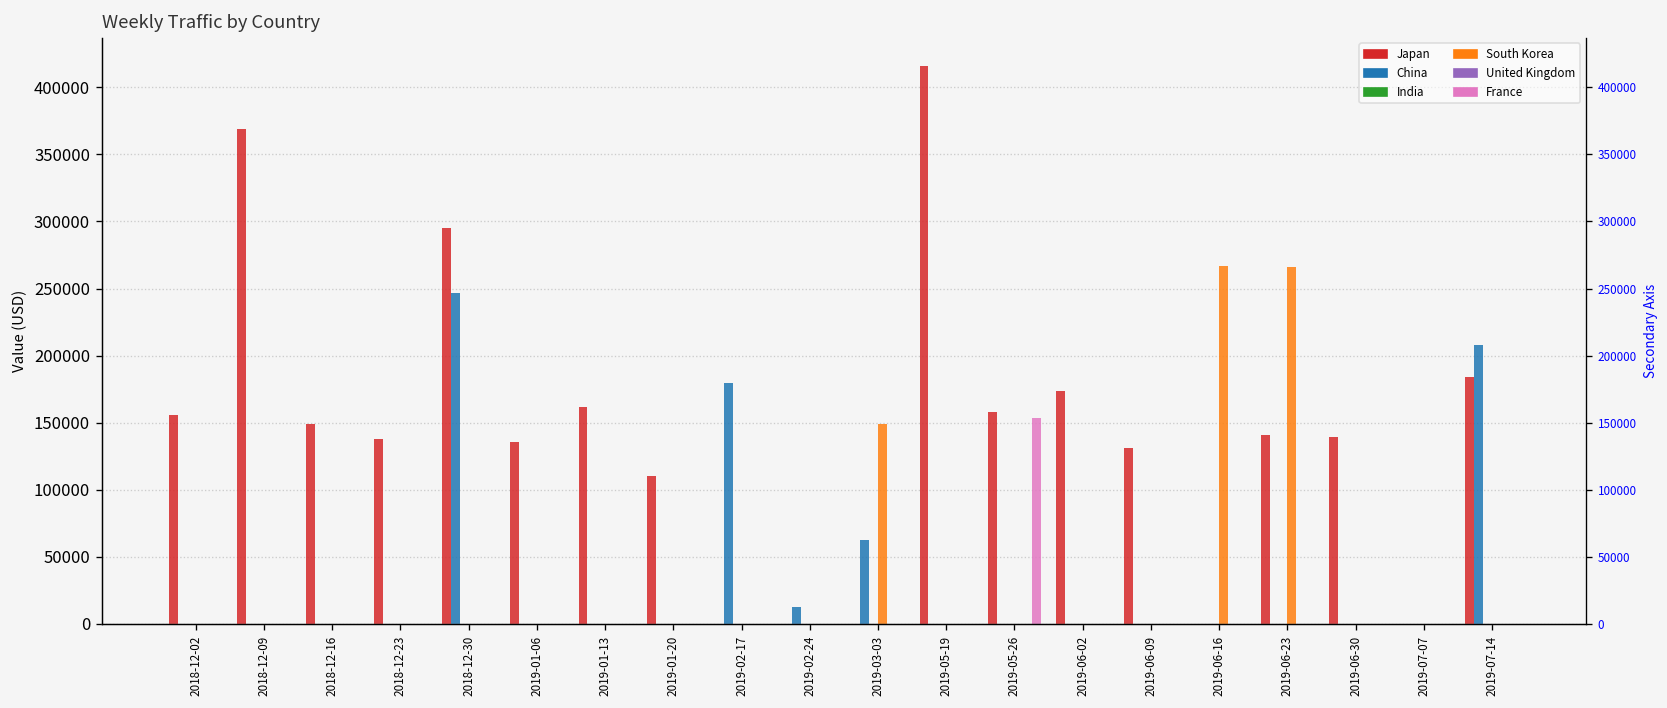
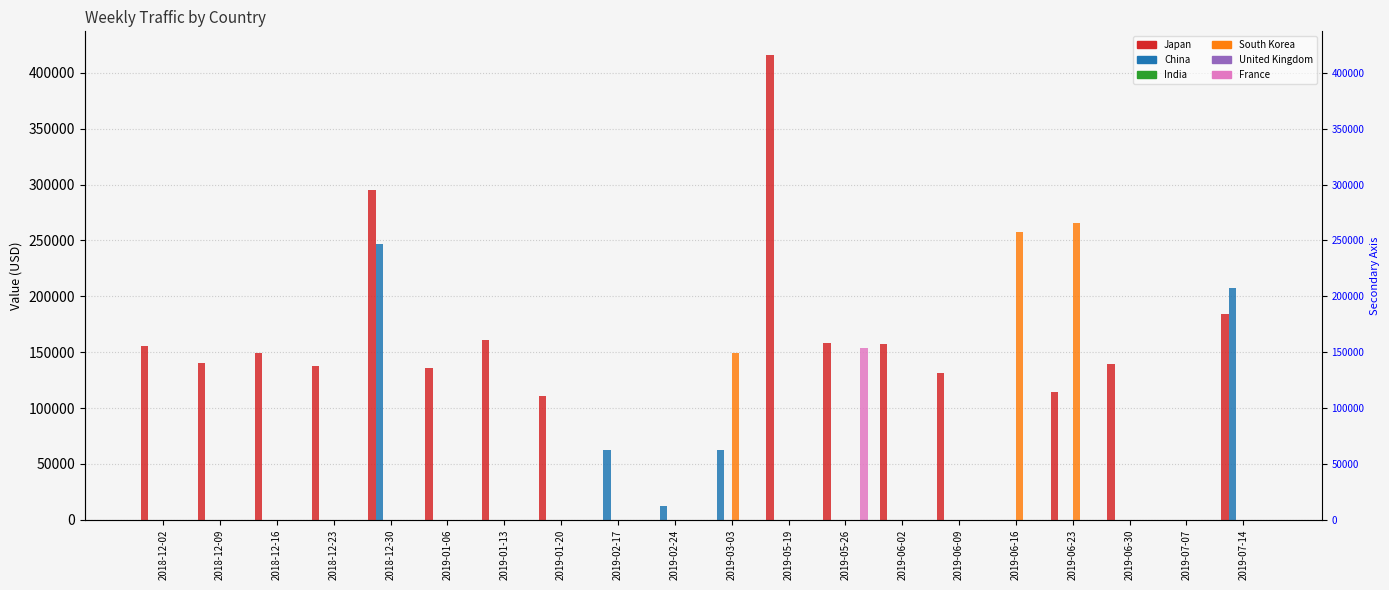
  {
    "Japan": {
      "2018-12-02": 156000,
-     "2018-12-09": 369000,
+     "2018-12-09": 140000,
      "2018-12-16": 149000,
      "2018-12-23": 138000,
      "2018-12-30": 295000,
      "2019-01-06": 136000,
      "2019-01-13": 161000,
      "2019-01-20": 110000,
      "2019-02-17": 0,
      "2019-02-24": 0,
      "2019-03-03": 0,
      "2019-05-19": 416000,
      "2019-05-26": 158000,
-     "2019-06-02": 174000,
+     "2019-06-02": 157000,
      "2019-06-09": 131000,
      "2019-06-16": 0,
-     "2019-06-23": 140000,
+     "2019-06-23": 114000,
      "2019-06-30": 139000,
      "2019-07-07": 0,
      "2019-07-14": 184000
    },
    "China": {
      "2018-12-02": 0,
      "2018-12-09": 0,
      "2018-12-16": 0,
      "2018-12-23": 0,
      "2018-12-30": 247000,
      "2019-01-06": 0,
      "2019-01-13": 0,
      "2019-01-20": 0,
-     "2019-02-17": 180000,
+     "2019-02-17": 63000,
      "2019-02-24": 12000,
      "2019-03-03": 63000,
      "2019-05-19": 0,
      "2019-05-26": 0,
      "2019-06-02": 0,
      "2019-06-09": 0,
      "2019-06-16": 0,
      "2019-06-23": 0,
      "2019-06-30": 0,
      "2019-07-07": 0,
      "2019-07-14": 208000
    },
    "India": {
      "2018-12-02": 0,
      "2018-12-09": 0,
      "2018-12-16": 0,
      "2018-12-23": 0,
      "2018-12-30": 0,
      "2019-01-06": 0,
      "2019-01-13": 0,
      "2019-01-20": 0,
      "2019-02-17": 0,
      "2019-02-24": 0,
      "2019-03-03": 0,
      "2019-05-19": 0,
      "2019-05-26": 0,
      "2019-06-02": 0,
      "2019-06-09": 0,
      "2019-06-16": 0,
      "2019-06-23": 0,
      "2019-06-30": 0,
      "2019-07-07": 0,
      "2019-07-14": 0
    },
    "South Korea": {
      "2018-12-02": 0,
      "2018-12-09": 0,
      "2018-12-16": 0,
      "2018-12-23": 0,
      "2018-12-30": 0,
      "2019-01-06": 0,
      "2019-01-13": 0,
      "2019-01-20": 0,
      "2019-02-17": 0,
      "2019-02-24": 0,
      "2019-03-03": 149000,
      "2019-05-19": 0,
      "2019-05-26": 0,
      "2019-06-02": 0,
      "2019-06-09": 0,
-     "2019-06-16": 266000,
+     "2019-06-16": 257000,
      "2019-06-23": 266000,
      "2019-06-30": 0,
      "2019-07-07": 0,
      "2019-07-14": 0
    },
    "United Kingdom": {
      "2018-12-02": 0,
      "2018-12-09": 0,
      "2018-12-16": 0,
      "2018-12-23": 0,
      "2018-12-30": 0,
      "2019-01-06": 0,
      "2019-01-13": 0,
      "2019-01-20": 0,
      "2019-02-17": 0,
      "2019-02-24": 0,
      "2019-03-03": 0,
      "2019-05-19": 0,
      "2019-05-26": 0,
      "2019-06-02": 0,
      "2019-06-09": 0,
      "2019-06-16": 0,
      "2019-06-23": 0,
      "2019-06-30": 0,
      "2019-07-07": 0,
      "2019-07-14": 0
    },
    "France": {
      "2018-12-02": 0,
      "2018-12-09": 0,
      "2018-12-16": 0,
      "2018-12-23": 0,
      "2018-12-30": 0,
      "2019-01-06": 0,
      "2019-01-13": 0,
      "2019-01-20": 0,
      "2019-02-17": 0,
      "2019-02-24": 0,
      "2019-03-03": 0,
      "2019-05-19": 0,
      "2019-05-26": 154000,
      "2019-06-02": 0,
      "2019-06-09": 0,
      "2019-06-16": 0,
      "2019-06-23": 0,
      "2019-06-30": 0,
      "2019-07-07": 0,
      "2019-07-14": 0
    }
  }
